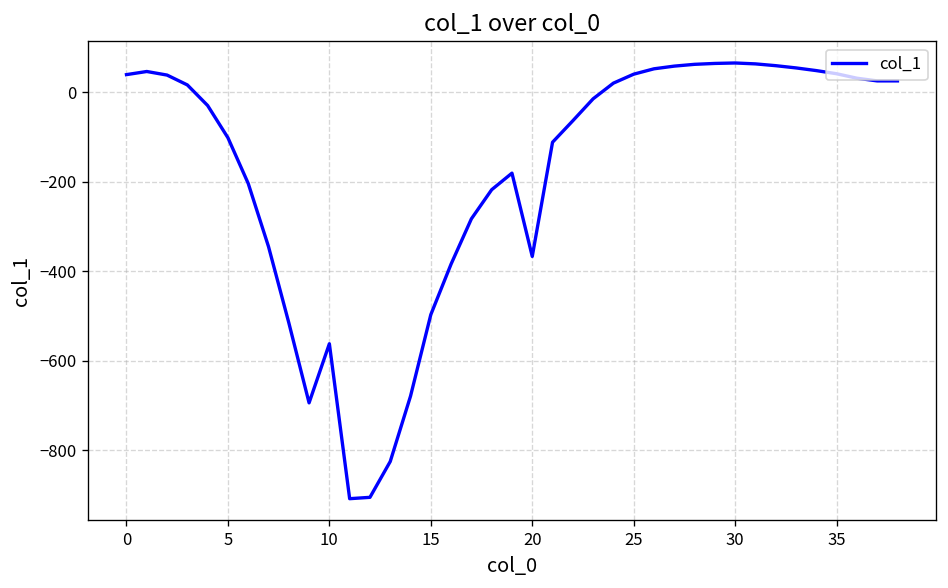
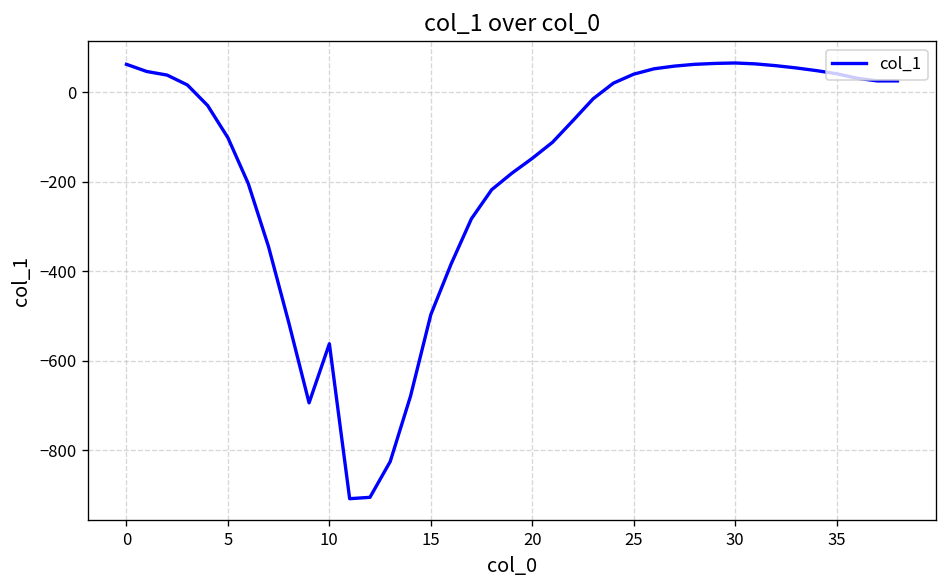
  {
-   "0": 40,
+   "0": 60,
    "5": -100,
    "10": -560,
    "15": -500,
-   "20": -370,
+   "20": -150,
    "25": 40,
    "30": 70
  }
